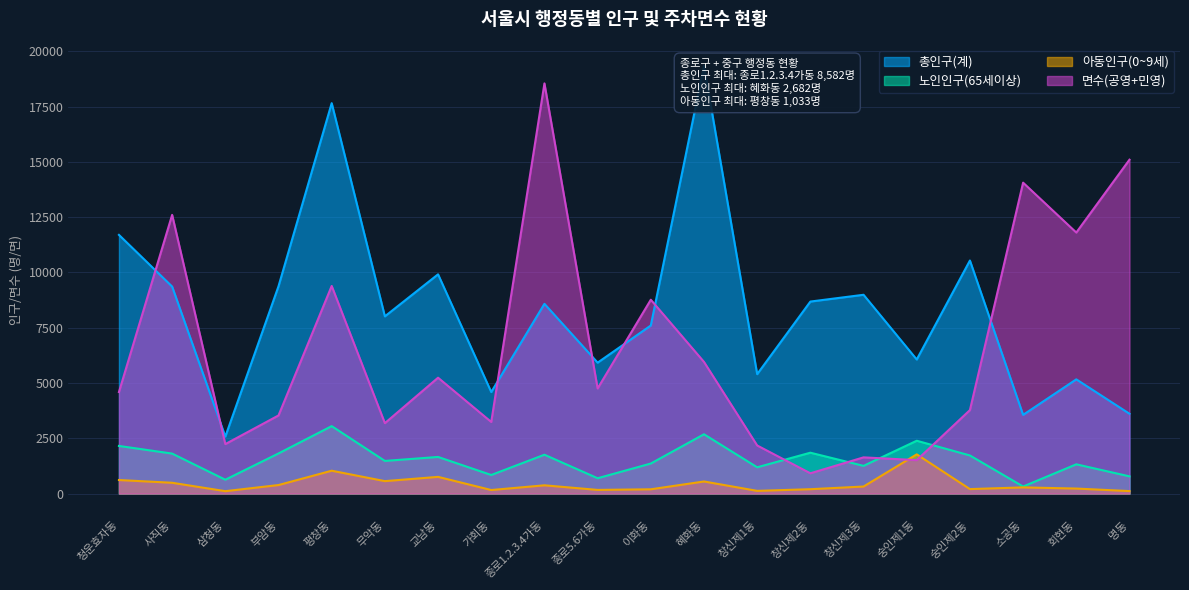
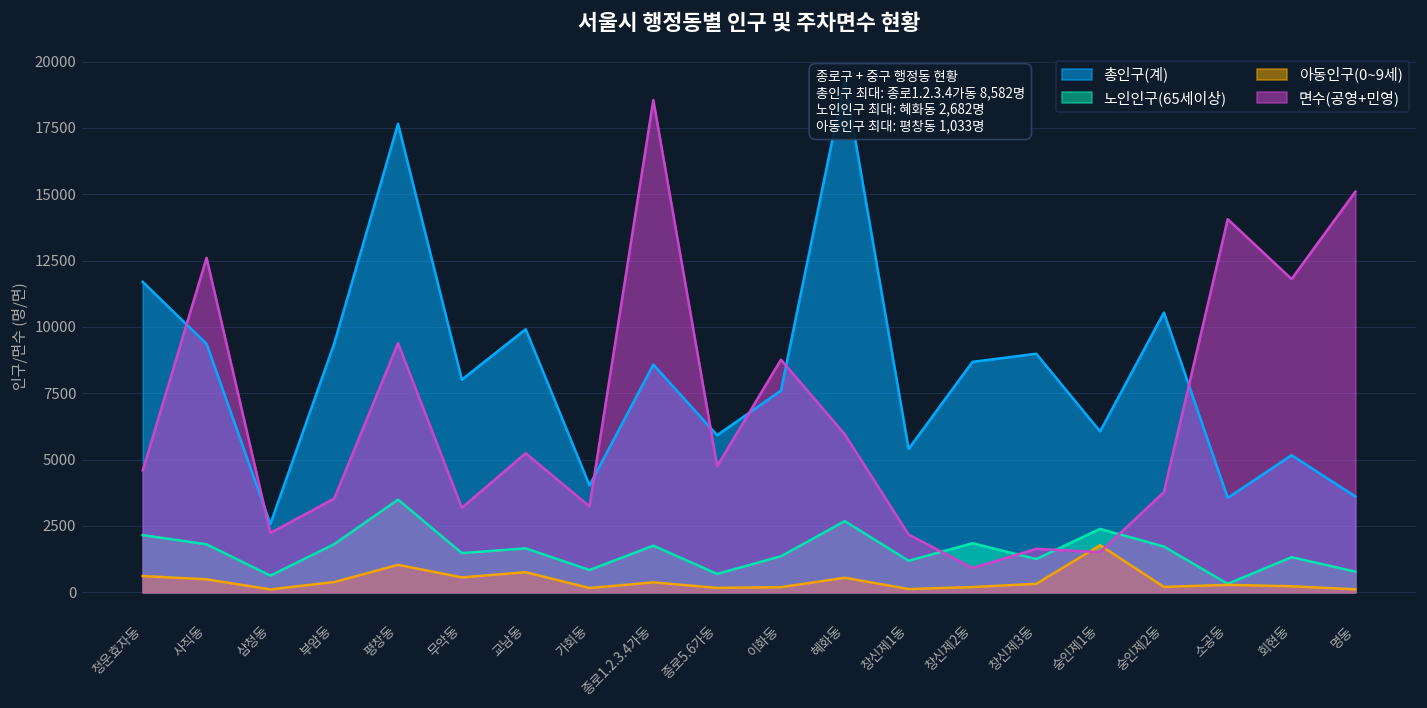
  {
    "총인구(계)": {
      "청운효자동": 11700,
      "사직동": 9400,
      "삼청동": 2600,
      "부암동": 9400,
      "평창동": 17700,
      "무악동": 8000,
      "교남동": 9900,
-     "가회동": 4600,
+     "가회동": 4000,
      "종로1.2.3.4가동": 8600,
      "종로5.6가동": 5900,
      "이화동": 7600,
      "창신제1동": 5400,
      "창신제2동": 8700,
      "창신제3동": 9000,
      "숭인제1동": 6100,
      "숭인제2동": 10500,
      "소공동": 3600,
      "회현동": 5200,
      "명동": 3600
    },
    "노인인구(65세이상)": {
      "청운효자동": 2200,
      "사직동": 1800,
      "삼청동": 600,
      "부암동": 1800,
-     "평창동": 3100,
+     "평창동": 3500,
      "무악동": 1500,
      "교남동": 1700,
      "가회동": 800,
      "종로1.2.3.4가동": 1800,
      "종로5.6가동": 700,
      "이화동": 1400,
      "혜화동": 2700,
      "창신제1동": 1200,
      "창신제2동": 1800,
      "창신제3동": 1300,
      "숭인제1동": 2400,
      "숭인제2동": 1700,
      "회현동": 1300,
      "명동": 800
    },
    "아동인구(0~9세)": {
      "청운효자동": 600,
      "사직동": 500,
      "삼청동": 100,
      "부암동": 400,
      "평창동": 1000,
      "무악동": 600,
      "교남동": 800,
      "가회동": 200,
      "종로1.2.3.4가동": 400,
      "종로5.6가동": 200,
      "이화동": 200,
      "혜화동": 500,
      "창신제1동": 100,
      "창신제2동": 200,
      "창신제3동": 300,
      "숭인제1동": 1800,
      "숭인제2동": 200,
      "회현동": 200,
      "명동": 100
    },
    "면수(공영+민영)": {
      "청운효자동": 4600,
      "사직동": 12600,
      "삼청동": 2200,
      "부암동": 3500,
      "평창동": 9400,
      "무악동": 3200,
      "교남동": 5200,
      "가회동": 3200,
      "종로1.2.3.4가동": 18600,
      "종로5.6가동": 4800,
      "이화동": 8800,
      "혜화동": 6000,
      "창신제1동": 2200,
      "창신제2동": 900,
      "창신제3동": 1600,
      "숭인제1동": 1500,
      "숭인제2동": 3800,
      "소공동": 14100,
      "회현동": 11800,
      "명동": 15100
    }
  }
